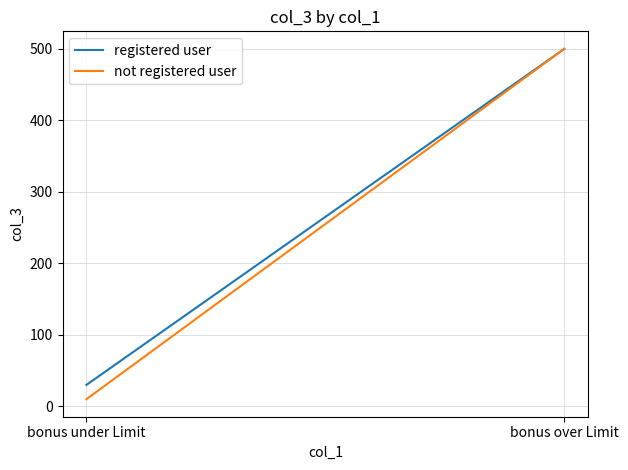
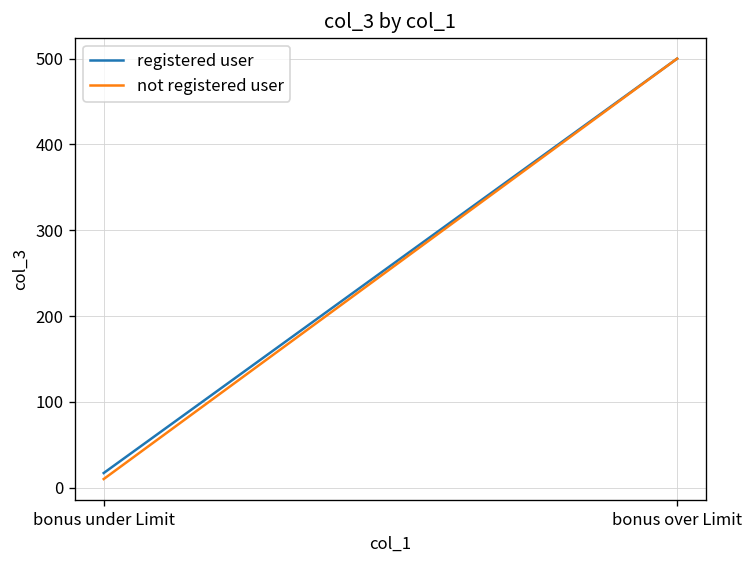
  {
    "registered user": {
-     "bonus under Limit": 30
+     "bonus under Limit": 20
    },
    "not registered user": {
      "bonus under Limit": 10
    }
  }
